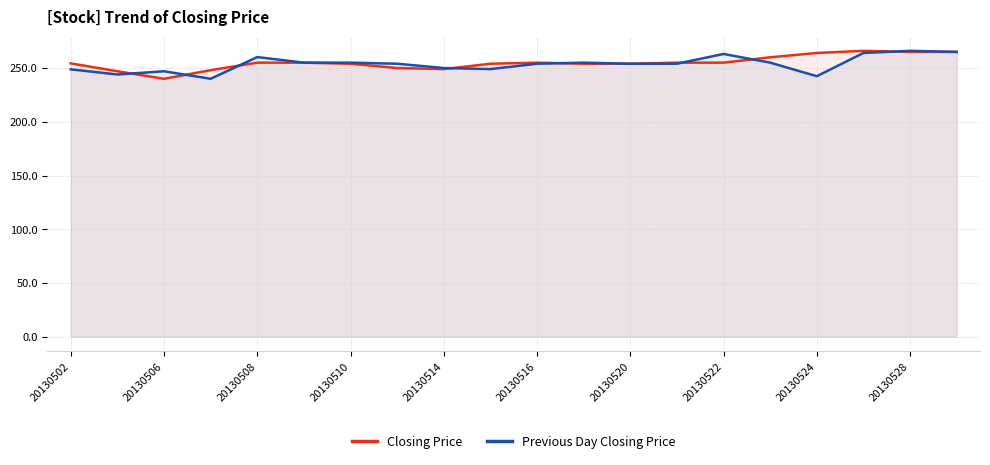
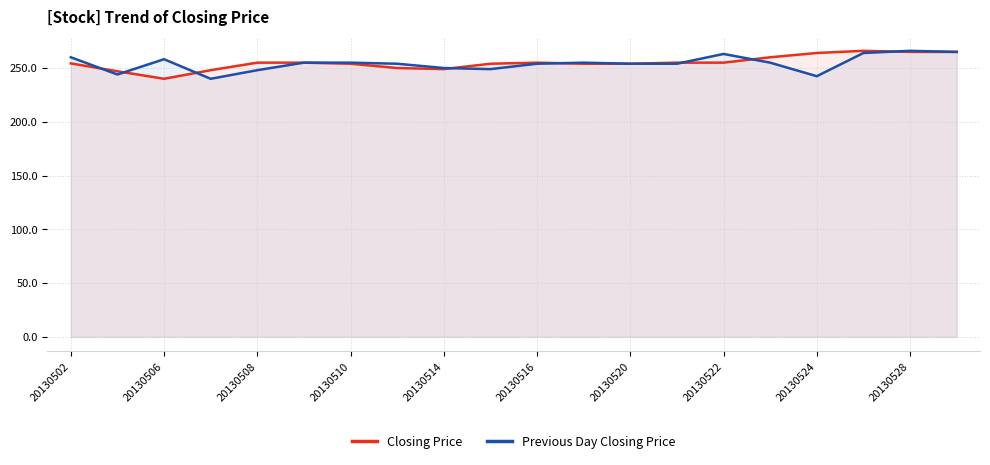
  {
    "Closing Price": {
      "20130502": 254,
      "20130506": 240,
      "20130508": 255,
      "20130522": 255,
      "20130524": 264
    },
    "Previous Day Closing Price": {
-     "20130502": 249,
-     "20130506": 247,
-     "20130508": 260,
+     "20130502": 260,
+     "20130506": 258,
+     "20130508": 248,
      "20130522": 263,
      "20130524": 242
    }
  }
